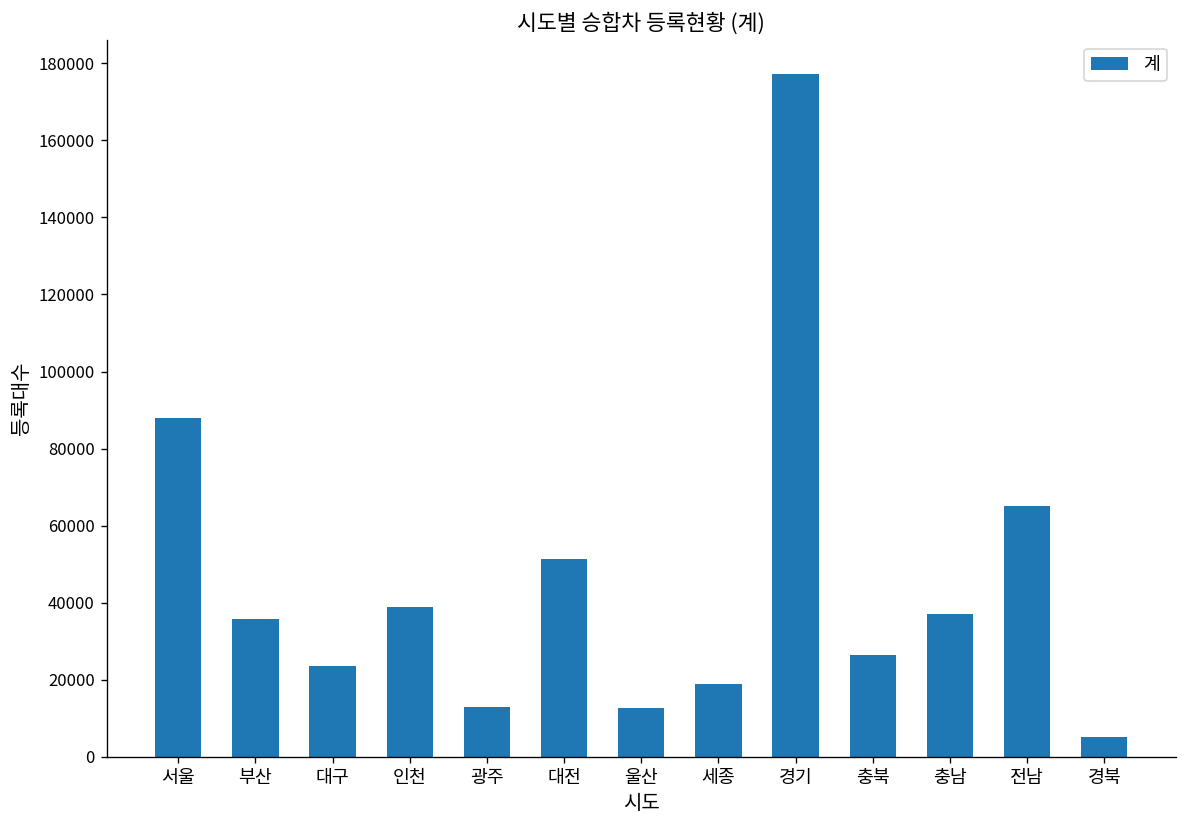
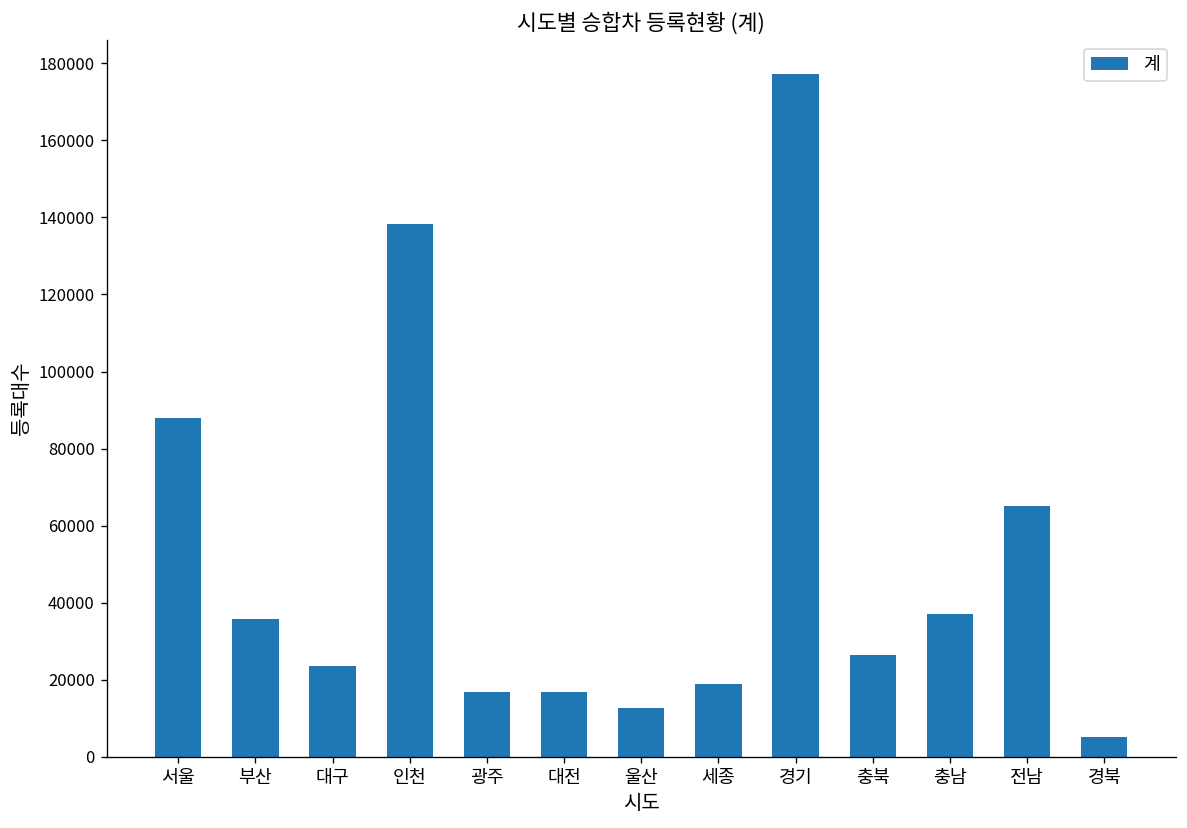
  {
    "서울": 88000,
    "부산": 36000,
    "대구": 24000,
-   "인천": 39000,
-   "광주": 13000,
-   "대전": 51000,
+   "인천": 138000,
+   "광주": 17000,
+   "대전": 17000,
    "울산": 13000,
    "세종": 19000,
    "경기": 177000,
    "충북": 26000,
    "충남": 37000,
    "전남": 65000,
    "경북": 5000
  }
